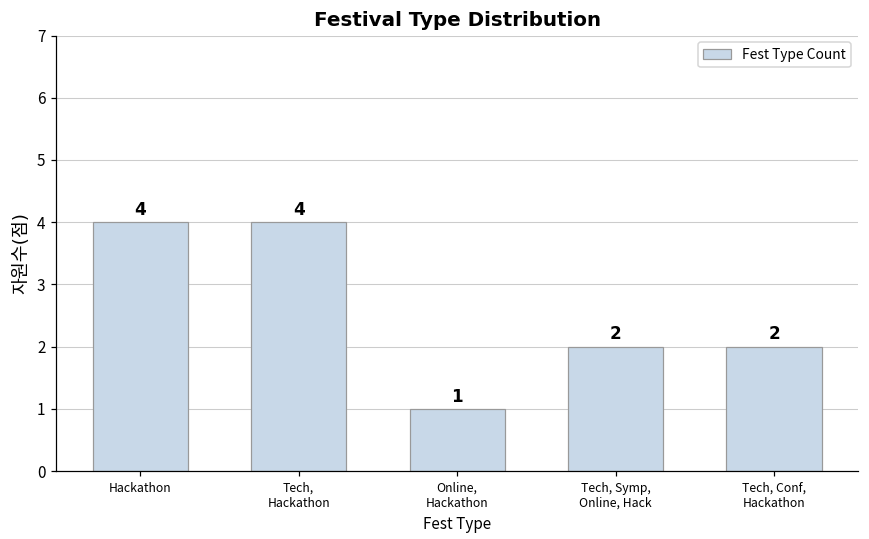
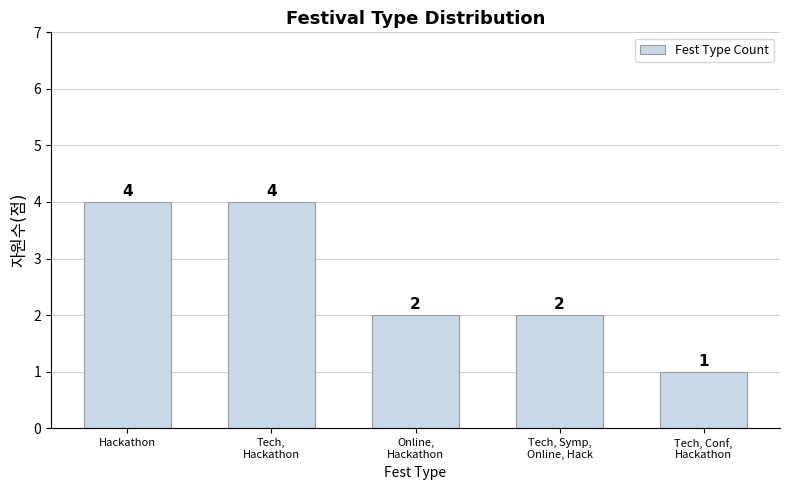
  {
    "Hackathon": 4,
    "Tech, Hackathon": 4,
-   "Online, Hackathon": 1,
+   "Online, Hackathon": 2,
    "Tech, Symp, Online, Hack": 2,
-   "Tech, Conf, Hackathon": 2
+   "Tech, Conf, Hackathon": 1
  }
